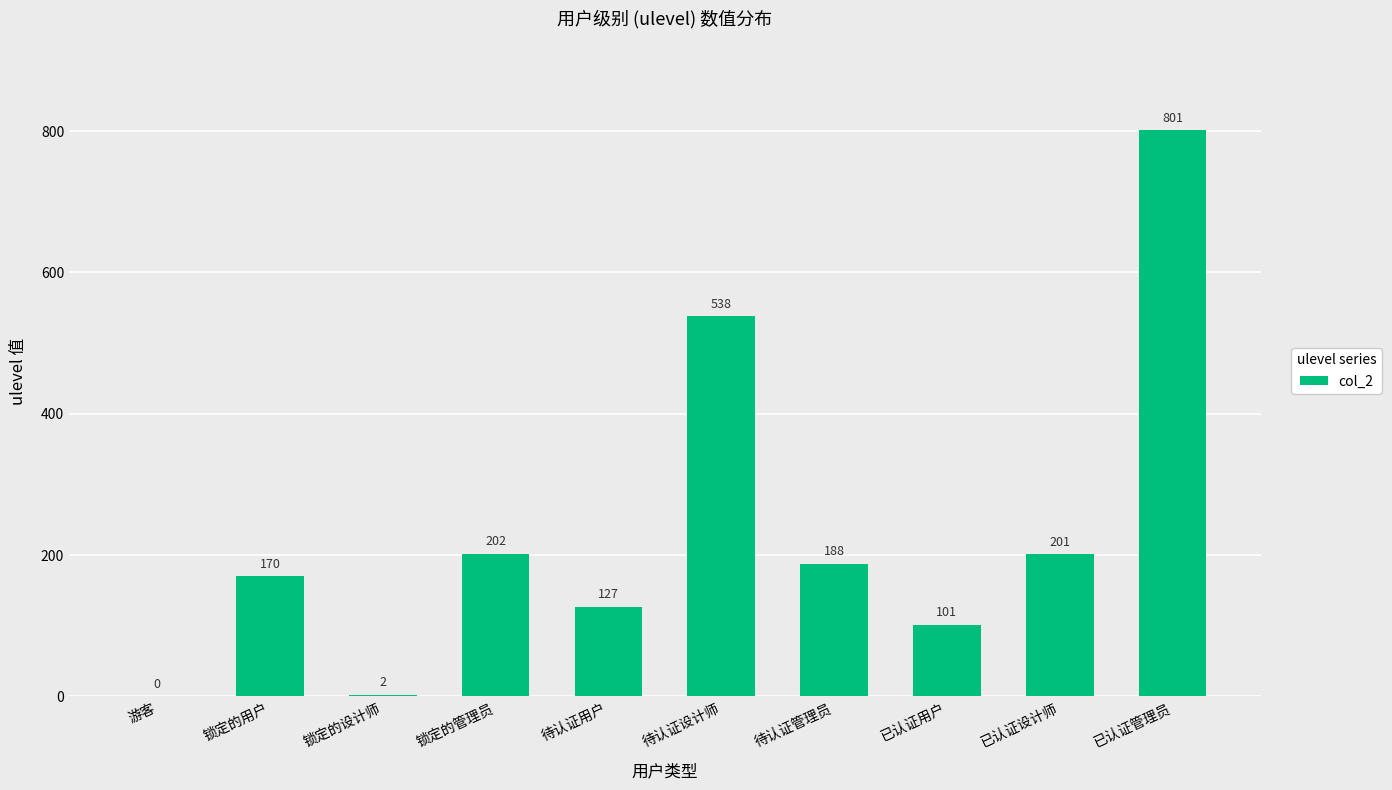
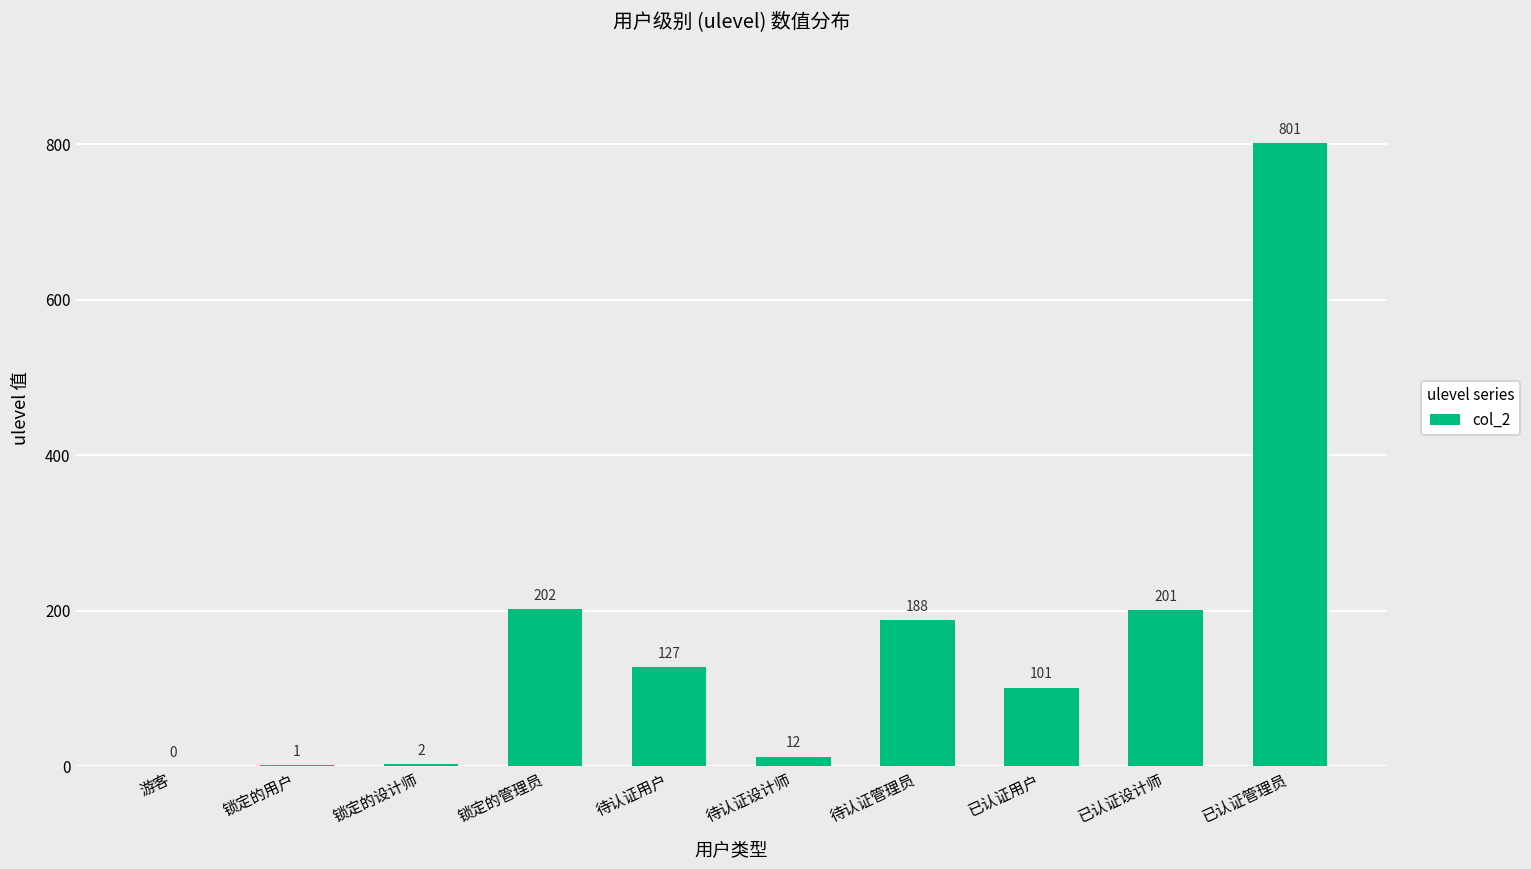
  {
    "游客": 0,
-   "锁定的用户": 170,
+   "锁定的用户": 1,
    "锁定的设计师": 2,
    "锁定的管理员": 202,
    "待认证用户": 127,
-   "待认证设计师": 538,
+   "待认证设计师": 12,
    "待认证管理员": 188,
    "已认证用户": 101,
    "已认证设计师": 201,
    "已认证管理员": 801
  }
